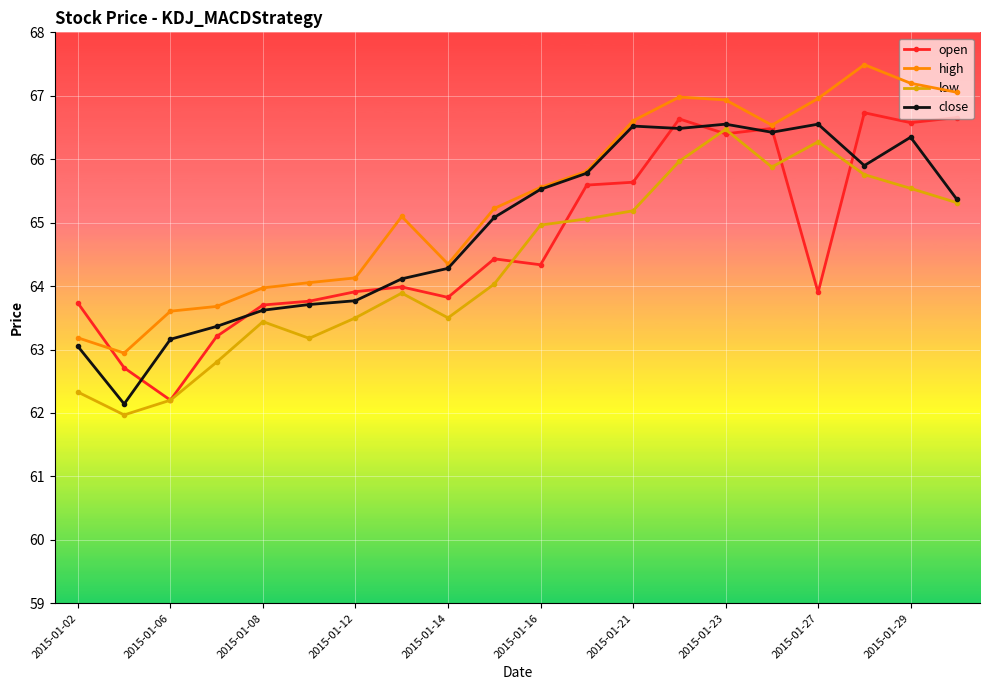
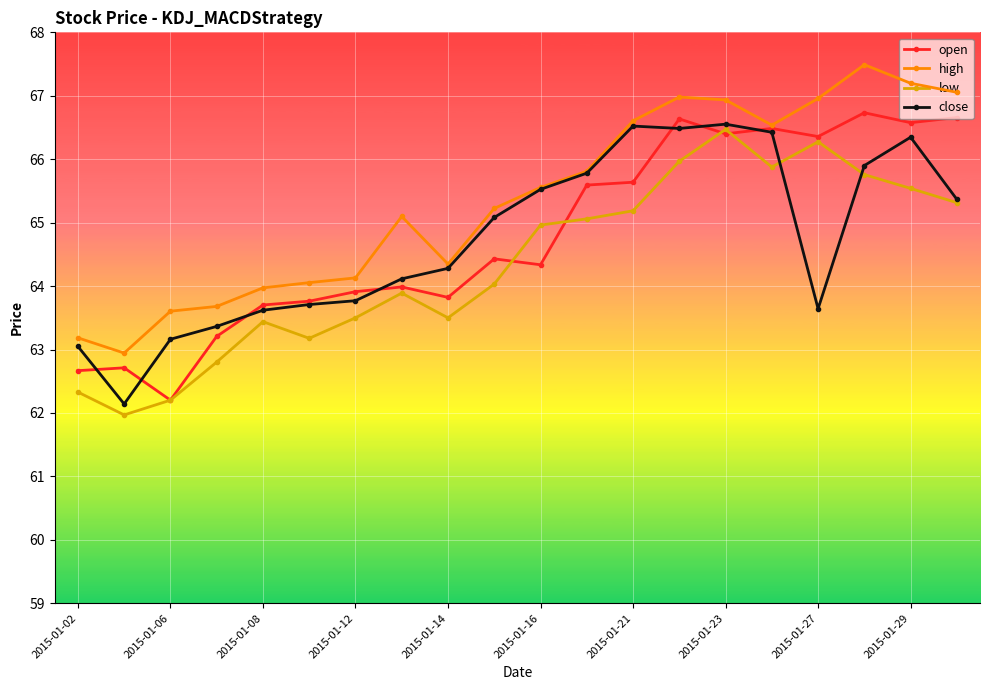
  {
    "open": {
-     "2015-01-02": 63.7,
+     "2015-01-02": 62.7,
      "2015-01-08": 63.7,
      "2015-01-12": 63.9,
      "2015-01-14": 63.8,
      "2015-01-16": 64.3,
      "2015-01-21": 65.6,
      "2015-01-23": 66.4,
-     "2015-01-27": 63.9,
+     "2015-01-27": 66.4,
      "2015-01-29": 66.6
    },
    "close": {
      "2015-01-02": 63.0,
      "2015-01-06": 63.2,
      "2015-01-08": 63.6,
      "2015-01-12": 63.8,
      "2015-01-14": 64.3,
      "2015-01-21": 66.5,
      "2015-01-23": 66.6,
-     "2015-01-27": 66.6,
+     "2015-01-27": 63.6,
      "2015-01-29": 66.3
    }
  }
